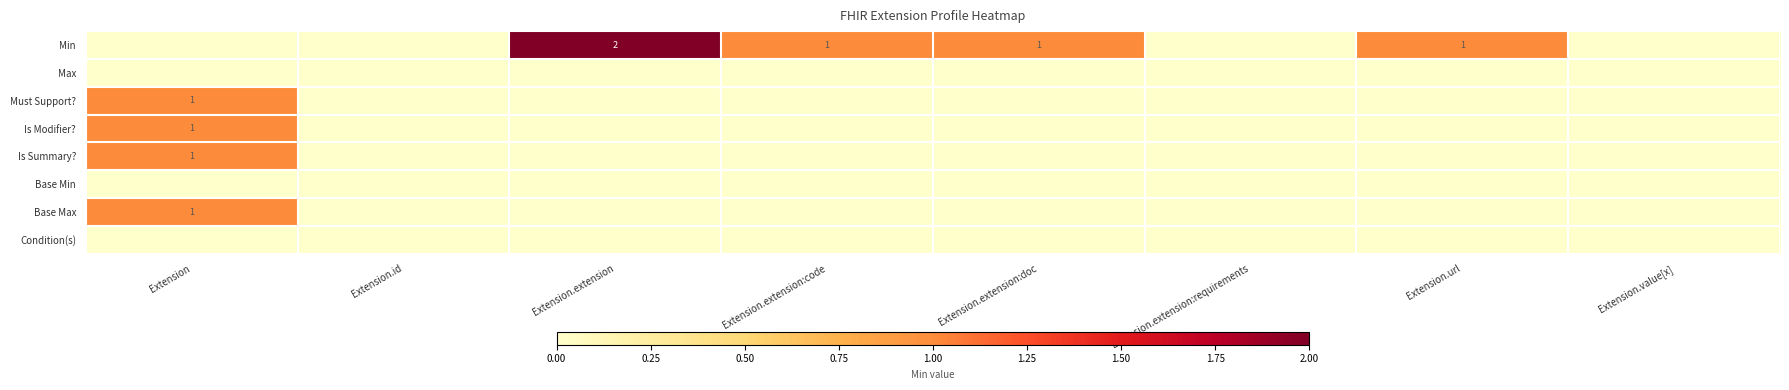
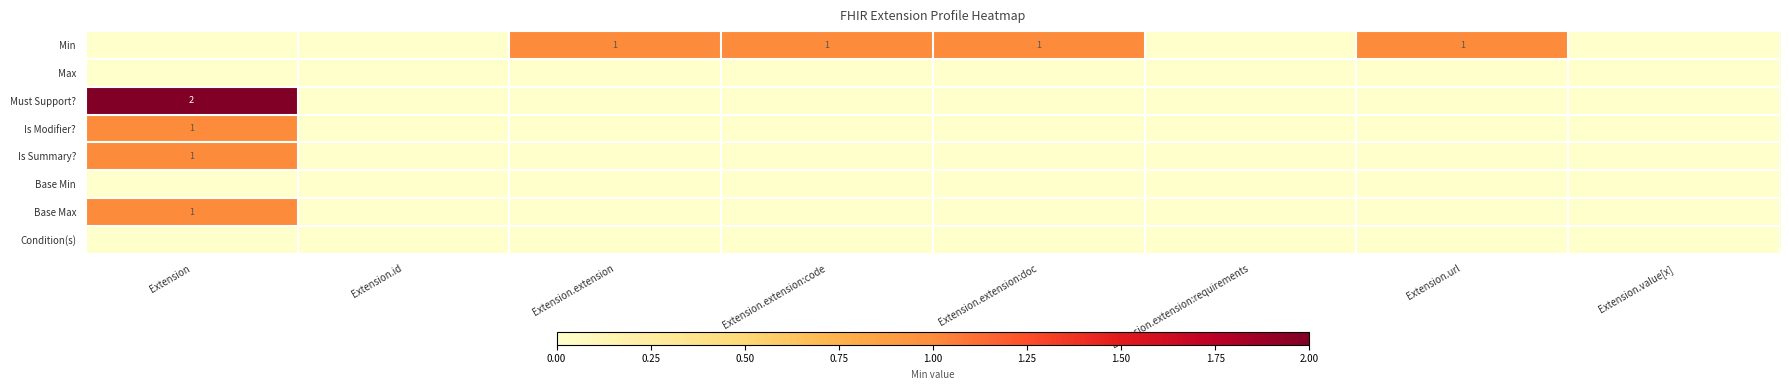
  {
    "Min": {
-     "Extension.extension": 2,
+     "Extension.extension": 1,
      "Extension.extension:code": 1,
      "Extension.extension:doc": 1,
      "Extension.url": 1
    },
    "Must Support?": {
-     "Extension": 1
+     "Extension": 2
    },
    "Is Modifier?": {
      "Extension": 1
    },
    "Is Summary?": {
      "Extension": 1
    },
    "Base Max": {
      "Extension": 1
    }
  }
